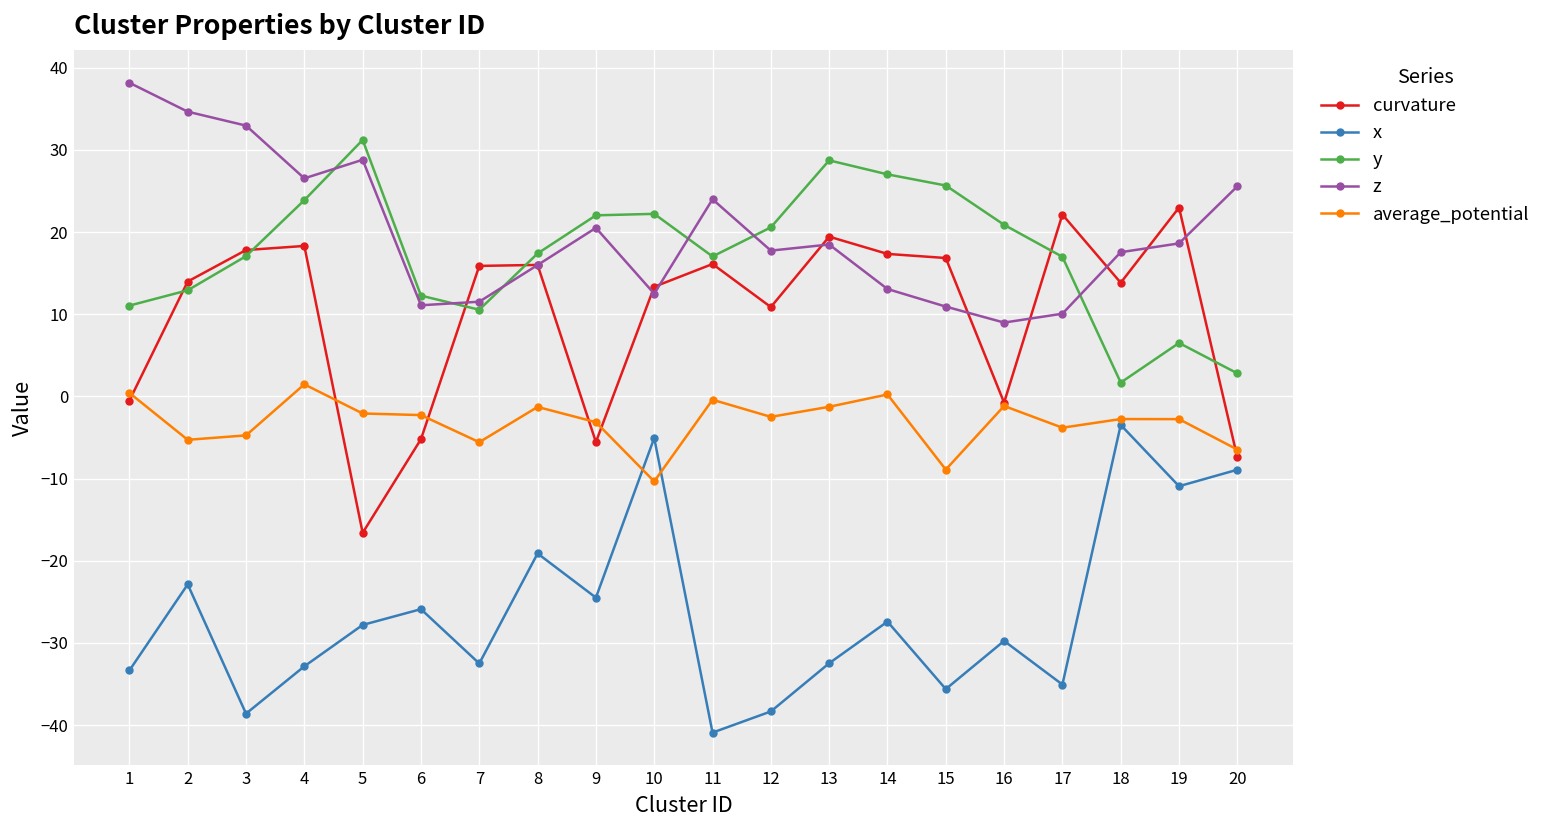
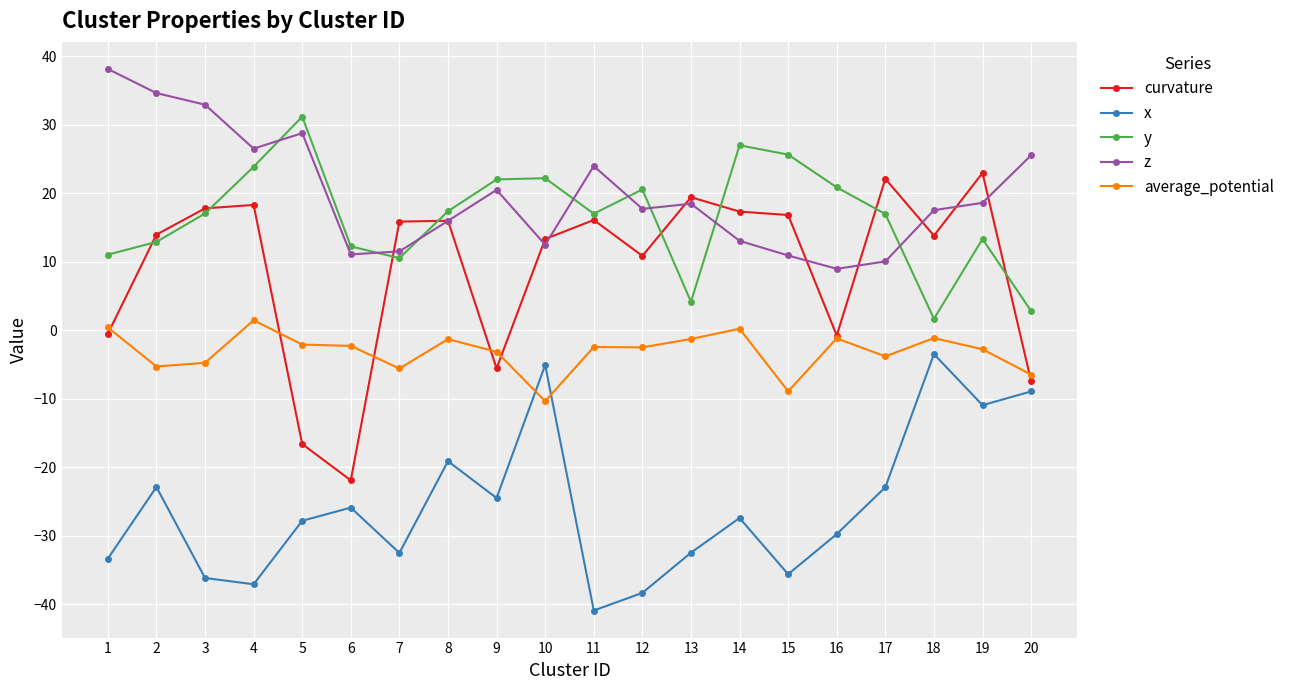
  {
    "curvature": {
      "1": -1,
      "2": 14,
      "3": 18,
      "4": 18,
      "5": -17,
-     "6": -5,
+     "6": -22,
      "7": 16,
      "9": -6,
      "10": 13,
      "11": 16,
      "12": 11,
      "13": 19,
      "14": 17,
      "15": 17,
      "16": -1,
      "17": 22,
      "18": 14,
      "19": 23,
      "20": -7
    },
    "x": {
      "1": -33,
      "2": -23,
-     "3": -39,
-     "4": -33,
+     "3": -36,
+     "4": -37,
      "5": -28,
      "6": -26,
      "7": -33,
      "8": -19,
      "9": -24,
      "10": -5,
      "11": -41,
      "12": -38,
      "13": -32,
      "14": -27,
      "15": -36,
      "16": -30,
-     "17": -35,
+     "17": -23,
      "18": -3,
      "19": -11,
      "20": -9
    },
    "y": {
      "1": 11,
      "2": 13,
      "3": 17,
      "4": 24,
      "5": 31,
      "6": 12,
      "7": 11,
      "8": 17,
      "9": 22,
      "10": 22,
      "11": 17,
      "12": 21,
-     "13": 29,
+     "13": 4,
      "14": 27,
      "15": 26,
      "16": 21,
      "17": 17,
      "18": 2,
-     "19": 7,
+     "19": 13,
      "20": 3
    },
    "z": {
      "1": 38,
      "2": 35,
      "3": 33,
      "4": 27,
      "5": 29,
      "6": 11,
      "7": 12,
      "9": 21,
      "10": 12,
      "11": 24,
      "12": 18,
      "13": 18,
      "14": 13,
      "15": 11,
      "16": 9,
      "17": 10,
      "18": 18,
      "19": 19,
      "20": 26
    },
    "average_potential": {
      "1": 0,
      "2": -5,
      "3": -5,
      "4": 1,
      "5": -2,
      "6": -2,
      "7": -6,
      "8": -1,
      "9": -3,
      "10": -10,
-     "11": 0,
+     "11": -2,
      "12": -2,
      "13": -1,
      "14": 0,
      "15": -9,
      "16": -1,
      "17": -4,
-     "18": -3,
+     "18": -1,
      "19": -3,
      "20": -6
    }
  }
